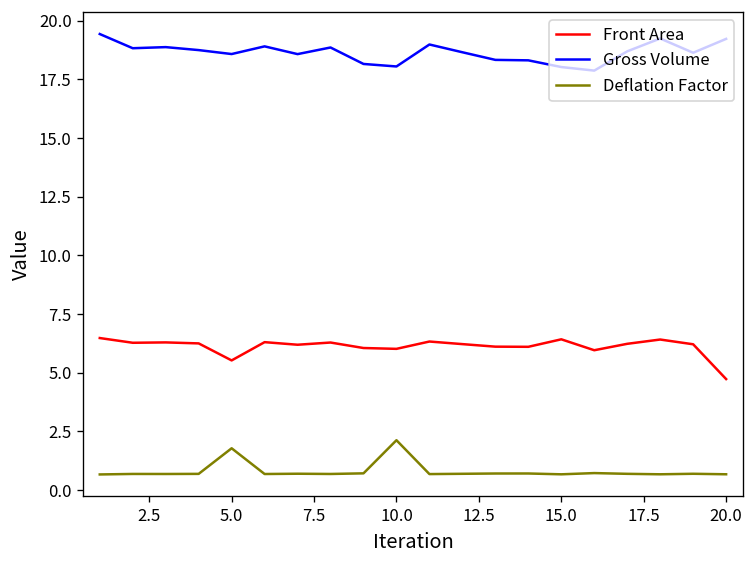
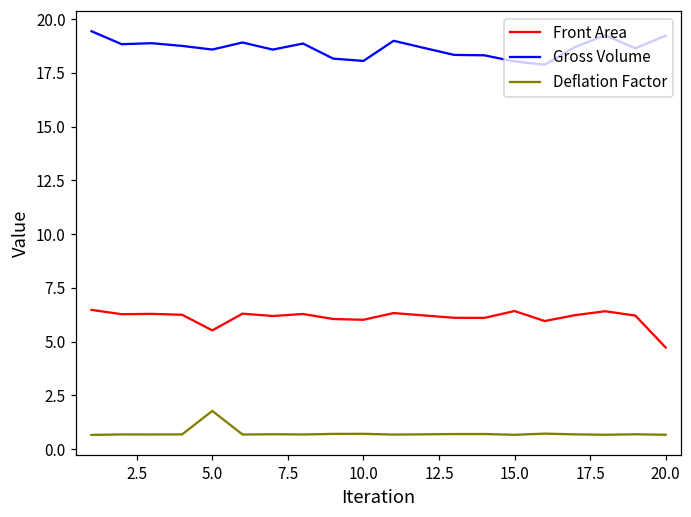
  {
    "Front Area": {
      "5.0": 5.5,
      "10.0": 6.0,
      "15.0": 6.4,
      "20.0": 4.7
    },
    "Gross Volume": {
      "5.0": 18.6,
      "10.0": 18.1
    },
    "Deflation Factor": {
      "5.0": 1.8,
-     "10.0": 2.1,
+     "10.0": 0.7,
      "15.0": 0.7,
      "20.0": 0.7
    }
  }
